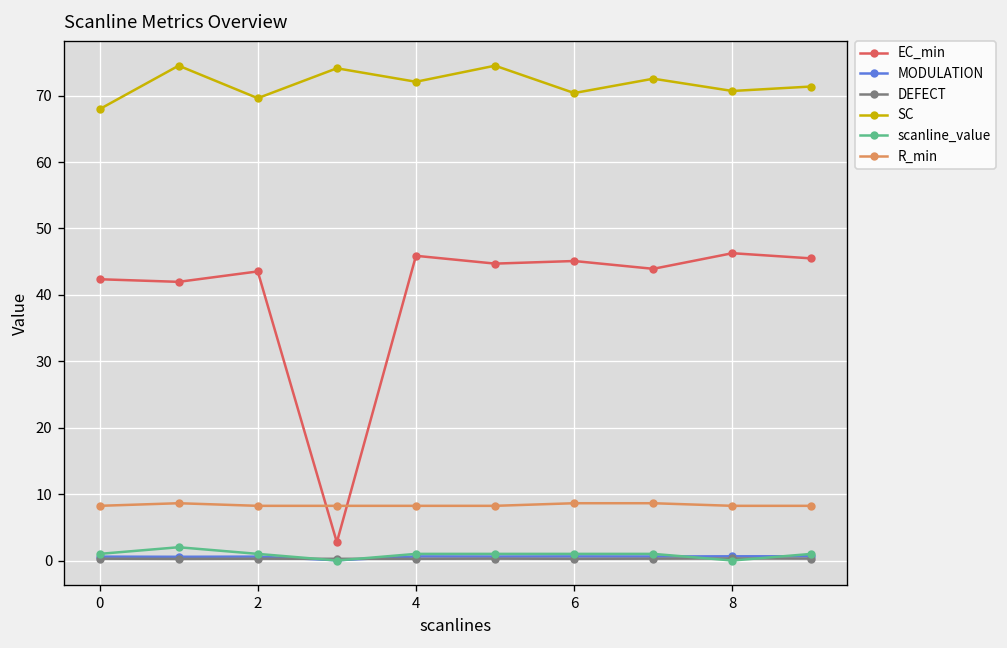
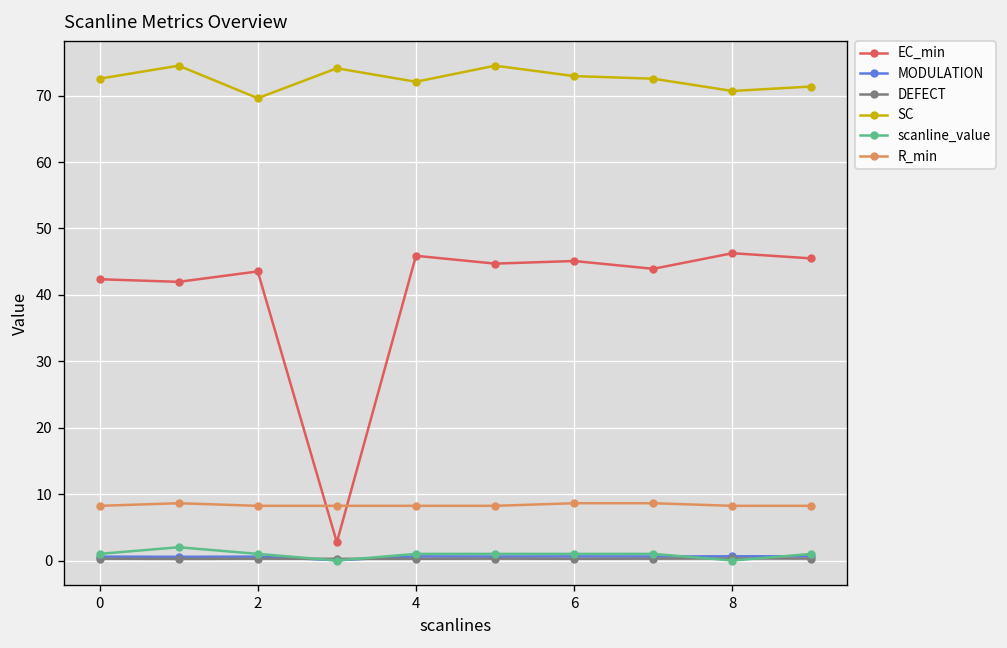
  {
    "SC": {
-     "0": 68,
+     "0": 73,
      "2": 70,
      "4": 72,
-     "6": 70,
+     "6": 73,
      "8": 71
    }
  }
